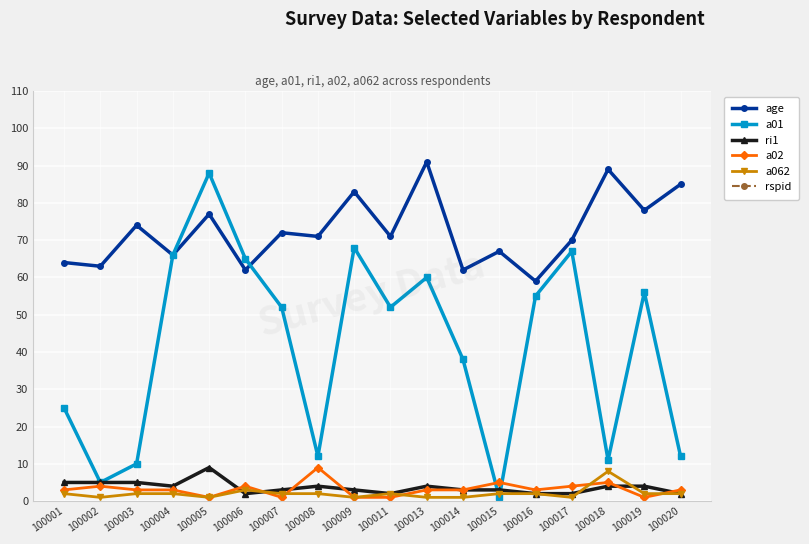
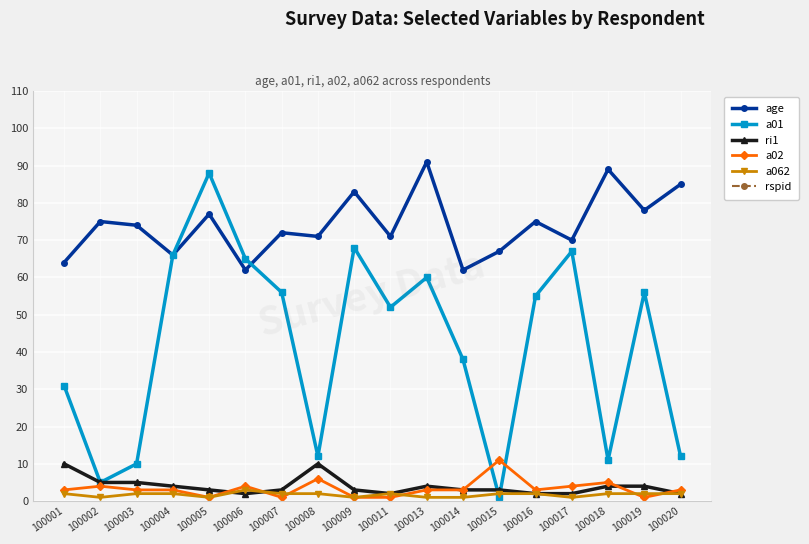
  {
    "age": {
      "100001": 64,
-     "100002": 63,
+     "100002": 75,
      "100003": 74,
      "100005": 77,
      "100006": 62,
      "100007": 72,
      "100008": 71,
      "100009": 83,
      "100011": 71,
      "100013": 91,
      "100014": 62,
      "100015": 67,
-     "100016": 59,
+     "100016": 75,
      "100017": 70,
      "100018": 89,
      "100019": 78,
      "100020": 85
    },
    "a01": {
-     "100001": 25,
+     "100001": 31,
      "100003": 10,
      "100005": 88,
      "100006": 65,
-     "100007": 52,
+     "100007": 56,
      "100008": 12,
      "100009": 68,
      "100011": 52,
      "100013": 60,
      "100014": 38,
      "100015": 1,
      "100016": 55,
      "100017": 67,
      "100018": 11,
      "100019": 56,
      "100020": 12
    },
    "ri1": {
-     "100001": 5,
+     "100001": 10,
      "100003": 5,
      "100004": 4,
-     "100005": 9,
+     "100005": 3,
      "100006": 2,
      "100007": 3,
-     "100008": 4,
+     "100008": 10,
      "100009": 3,
      "100013": 4,
      "100015": 3,
      "100017": 2,
      "100018": 4,
      "100019": 4
    },
    "a02": {
      "100001": 3,
      "100002": 4,
      "100003": 3,
      "100004": 3,
      "100006": 4,
      "100007": 1,
-     "100008": 9,
+     "100008": 6,
      "100011": 1,
      "100013": 3,
-     "100015": 5,
+     "100015": 11,
      "100016": 3,
      "100017": 4,
      "100018": 5,
      "100019": 1,
      "100020": 3
    },
    "a062": {
      "100001": 2,
      "100002": 1,
      "100003": 2,
      "100004": 2,
      "100006": 3,
      "100007": 2,
      "100008": 2,
      "100013": 1,
      "100014": 1,
      "100015": 2,
      "100017": 1,
-     "100018": 8,
+     "100018": 2,
      "100019": 2
    }
  }
